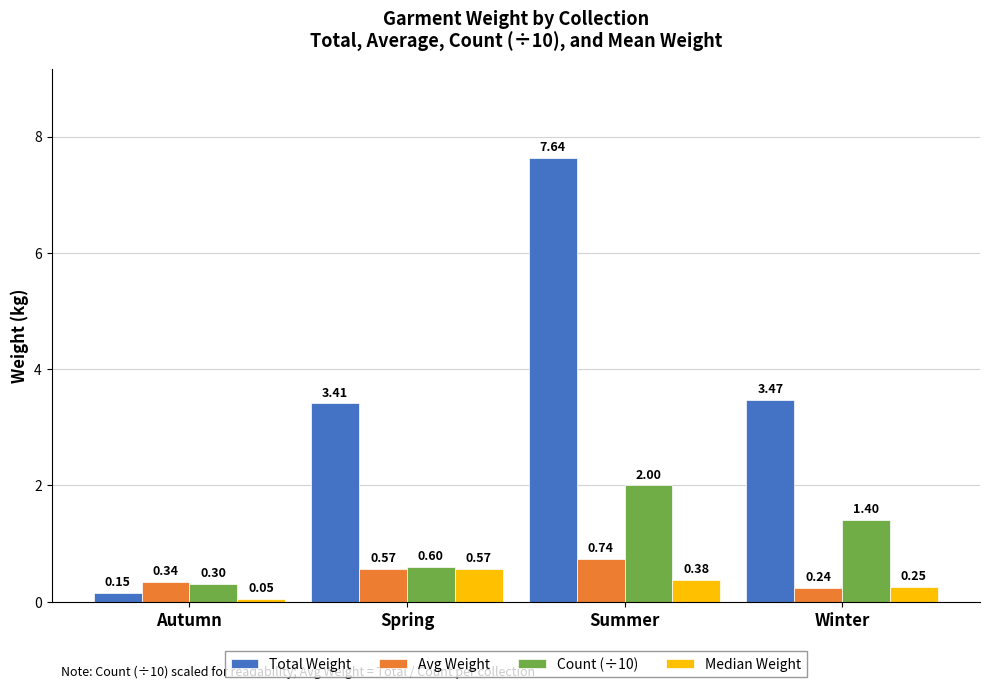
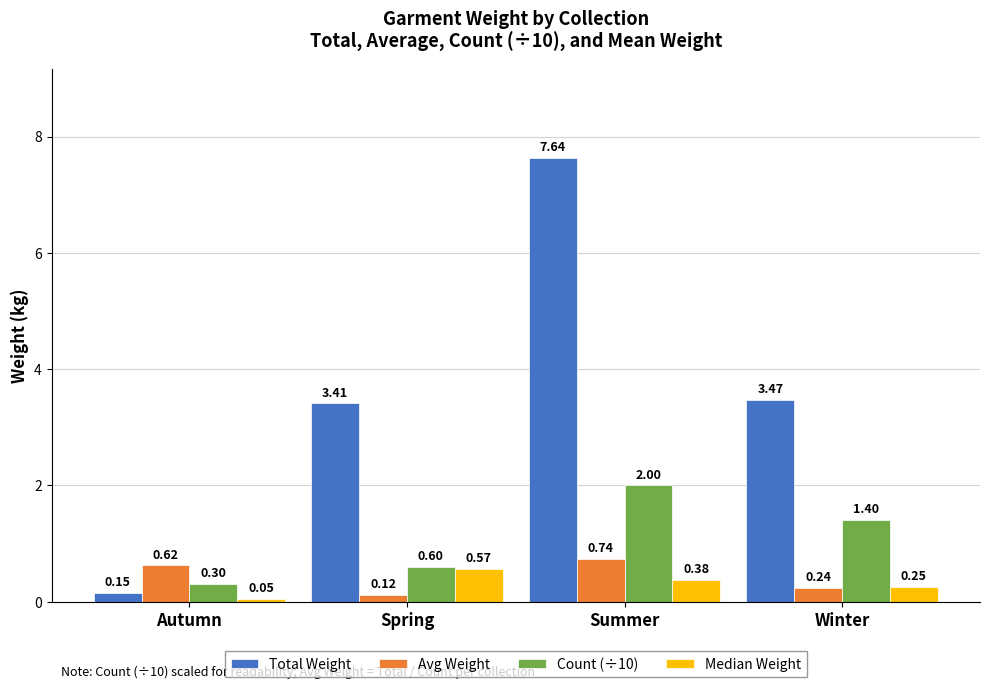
  {
    "Avg Weight": {
-     "Autumn": 0.34,
-     "Spring": 0.57
+     "Autumn": 0.62,
+     "Spring": 0.12
    }
  }
